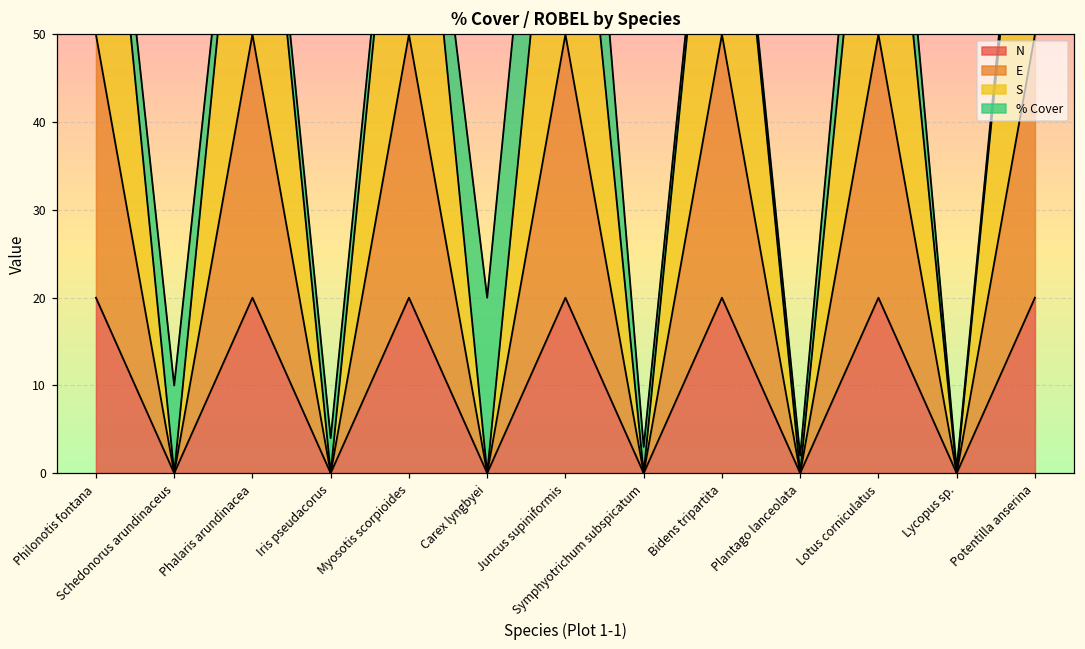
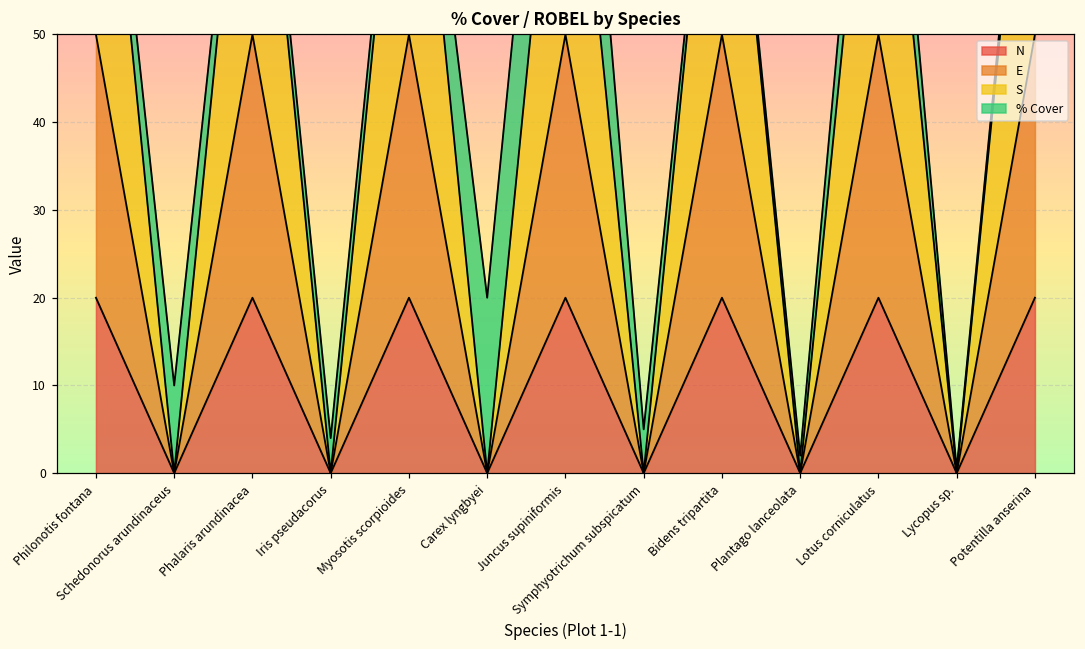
  {
    "% Cover": {
      "Schedonorus arundinaceus": 10,
      "Iris pseudacorus": 4,
      "Carex lyngbyei": 20,
-     "Symphyotrichum subspicatum": 3,
+     "Symphyotrichum subspicatum": 5,
      "Plantago lanceolata": 2,
      "Lycopus sp.": 1
    }
  }
